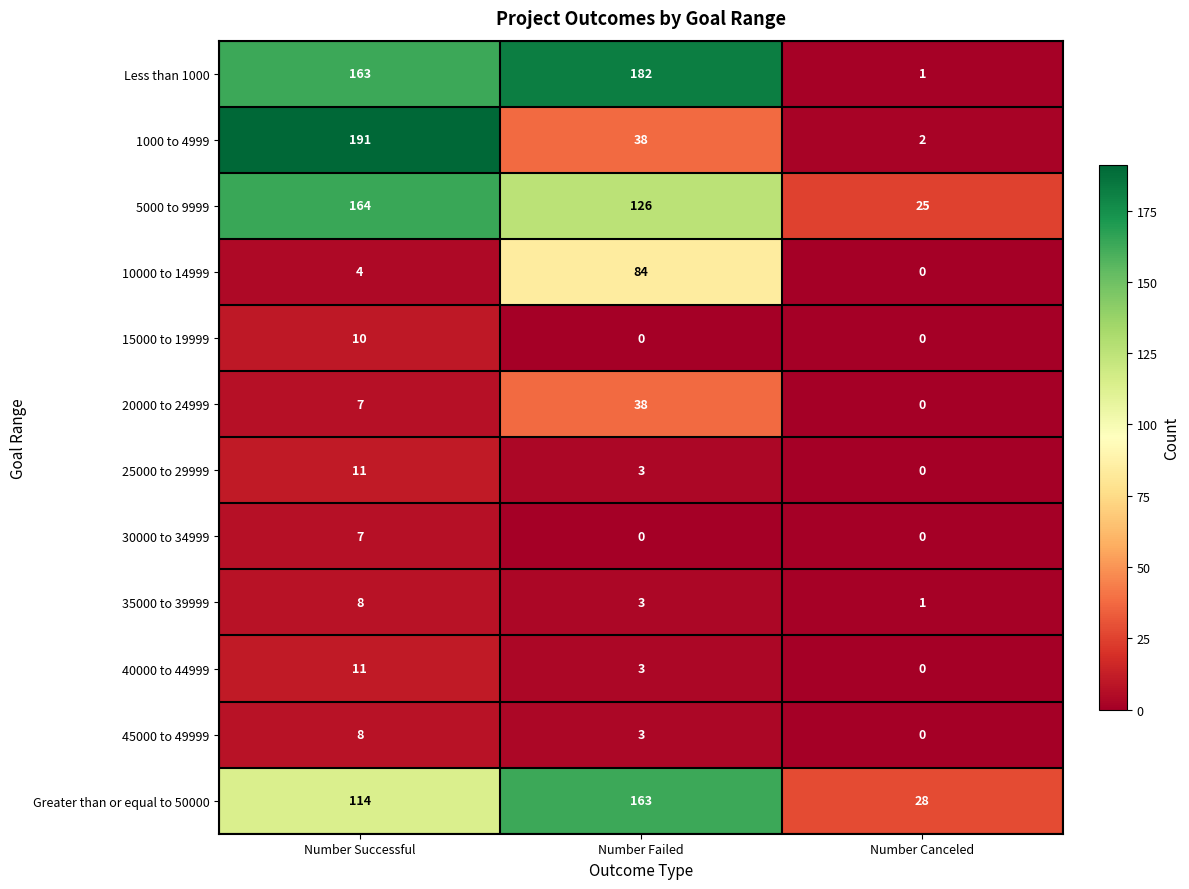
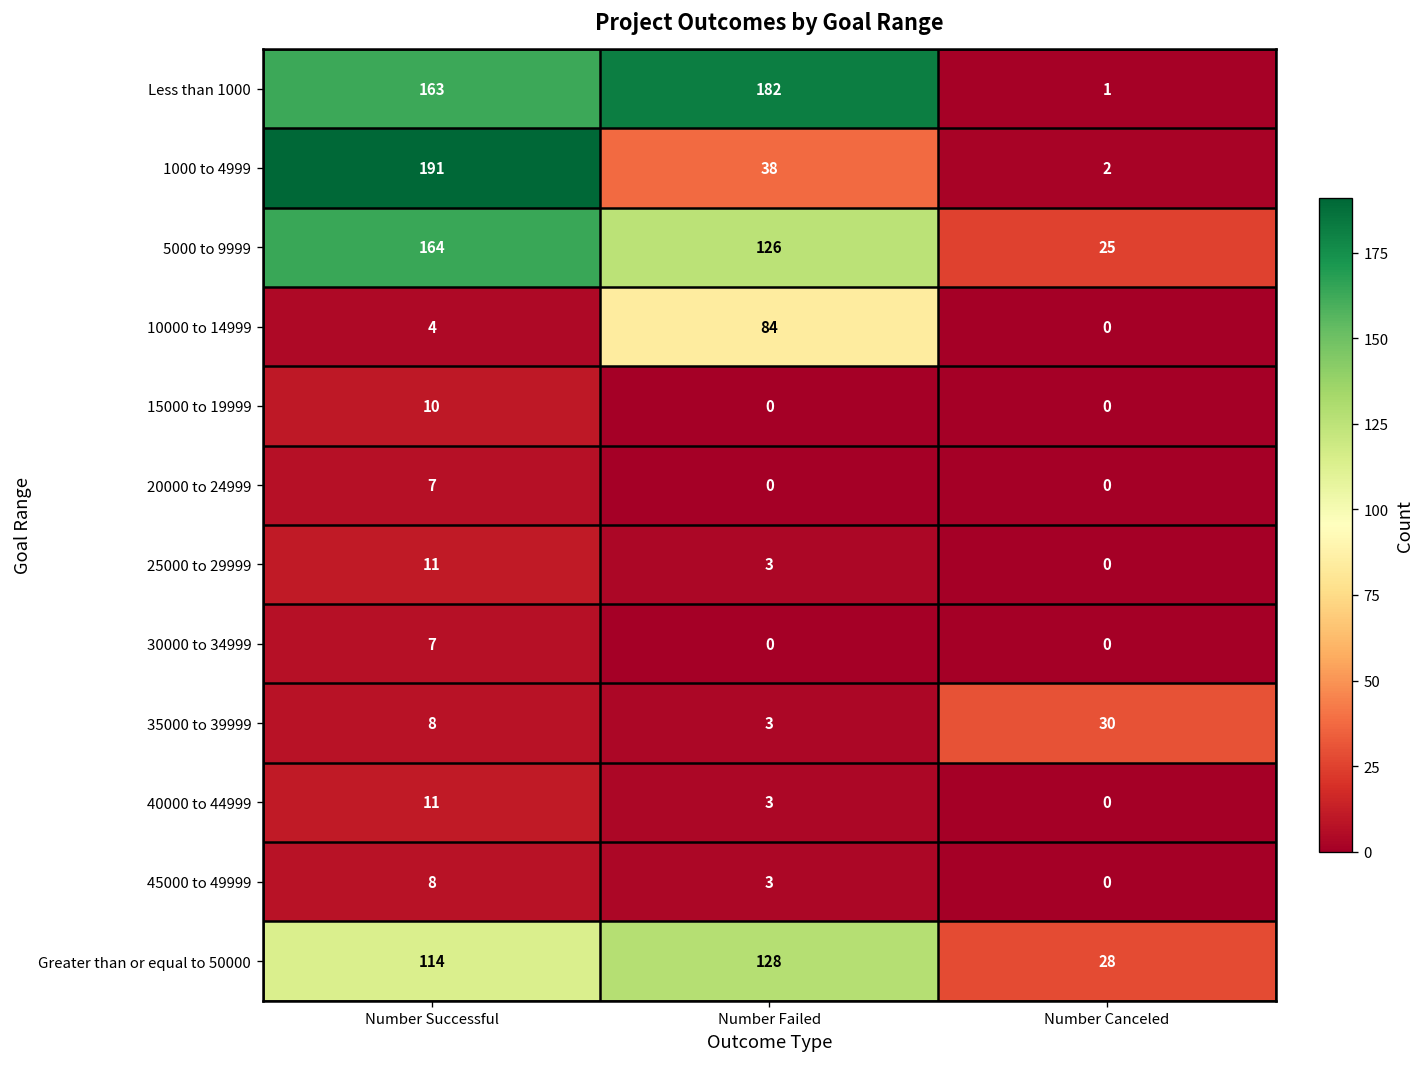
  {
    "Less than 1000": {
      "Number Successful": 163,
      "Number Failed": 182,
      "Number Canceled": 1
    },
    "1000 to 4999": {
      "Number Successful": 191,
      "Number Failed": 38,
      "Number Canceled": 2
    },
    "5000 to 9999": {
      "Number Successful": 164,
      "Number Failed": 126,
      "Number Canceled": 25
    },
    "10000 to 14999": {
      "Number Successful": 4,
      "Number Failed": 84,
      "Number Canceled": 0
    },
    "15000 to 19999": {
      "Number Successful": 10,
      "Number Failed": 0,
      "Number Canceled": 0
    },
    "20000 to 24999": {
      "Number Successful": 7,
-     "Number Failed": 38,
+     "Number Failed": 0,
      "Number Canceled": 0
    },
    "25000 to 29999": {
      "Number Successful": 11,
      "Number Failed": 3,
      "Number Canceled": 0
    },
    "30000 to 34999": {
      "Number Successful": 7,
      "Number Failed": 0,
      "Number Canceled": 0
    },
    "35000 to 39999": {
      "Number Successful": 8,
      "Number Failed": 3,
-     "Number Canceled": 1
+     "Number Canceled": 30
    },
    "40000 to 44999": {
      "Number Successful": 11,
      "Number Failed": 3,
      "Number Canceled": 0
    },
    "45000 to 49999": {
      "Number Successful": 8,
      "Number Failed": 3,
      "Number Canceled": 0
    },
    "Greater than or equal to 50000": {
      "Number Successful": 114,
-     "Number Failed": 163,
+     "Number Failed": 128,
      "Number Canceled": 28
    }
  }
